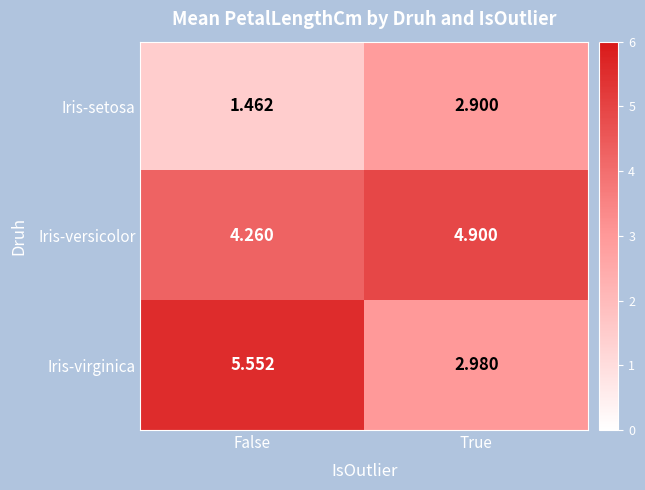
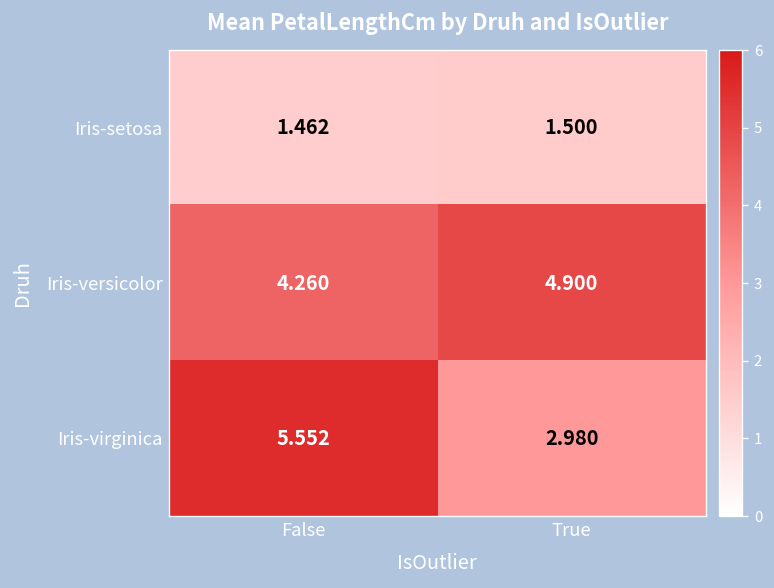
  {
    "Iris-setosa": {
      "False": 1.462,
-     "True": 2.900
+     "True": 1.500
    },
    "Iris-versicolor": {
      "False": 4.260,
      "True": 4.900
    },
    "Iris-virginica": {
      "False": 5.552,
      "True": 2.980
    }
  }
